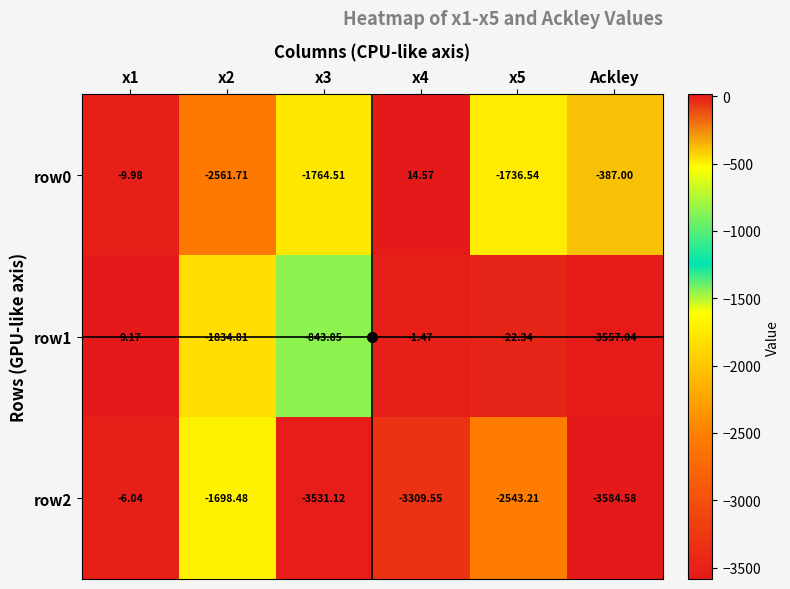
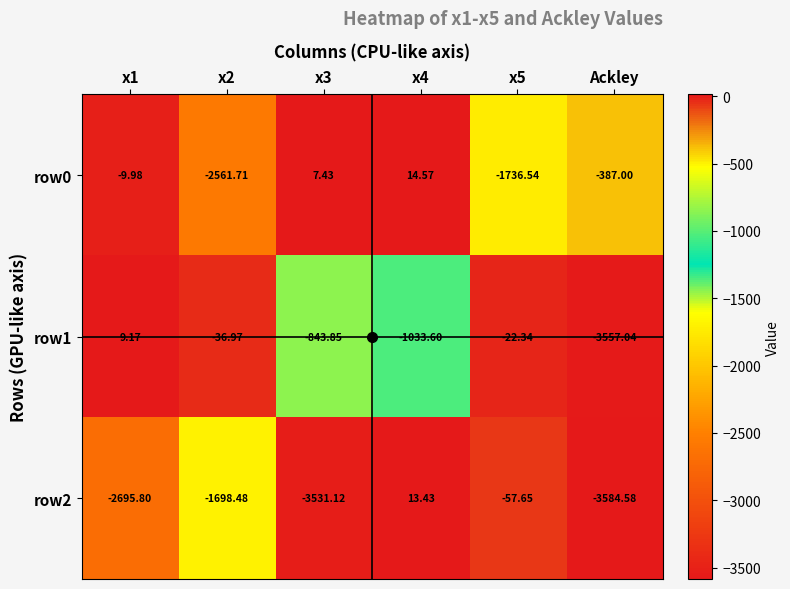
  {
    "row0": {
      "x1": -9.98,
      "x2": -2561.71,
-     "x3": -1764.51,
+     "x3": 7.43,
      "x4": 14.57,
      "x5": -1736.54,
      "Ackley": -387.00
    },
    "row1": {
      "x1": 9.17,
-     "x2": -1834.81,
+     "x2": -36.97,
      "x3": -843.85,
-     "x4": -1.47,
+     "x4": -1033.60,
      "x5": -22.34,
      "Ackley": -3557.04
    },
    "row2": {
-     "x1": -6.04,
+     "x1": -2695.80,
      "x2": -1698.48,
      "x3": -3531.12,
-     "x4": -3309.55,
-     "x5": -2543.21,
+     "x4": 13.43,
+     "x5": -57.65,
      "Ackley": -3584.58
    }
  }
